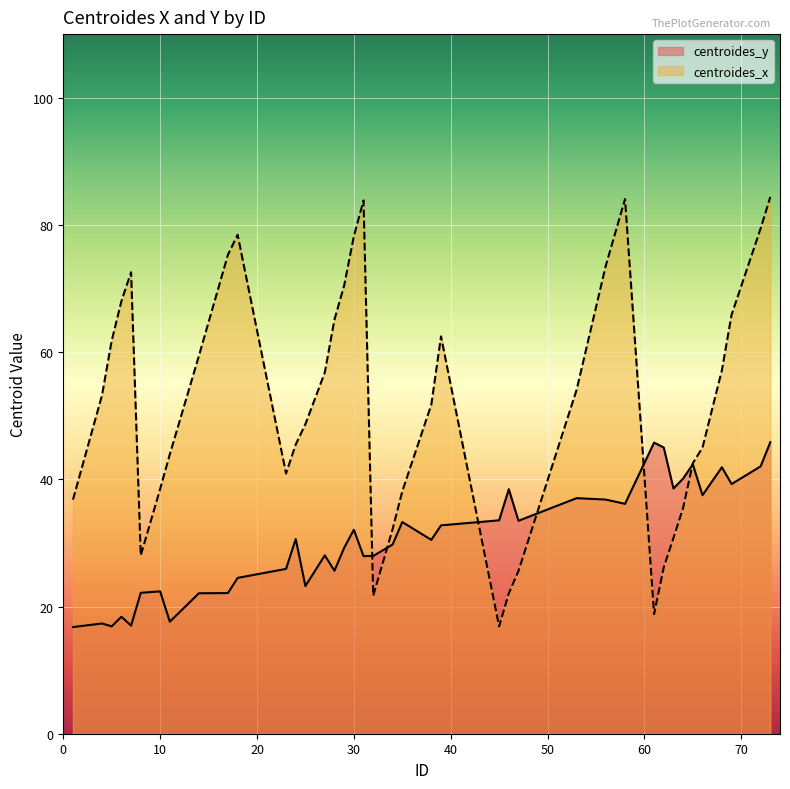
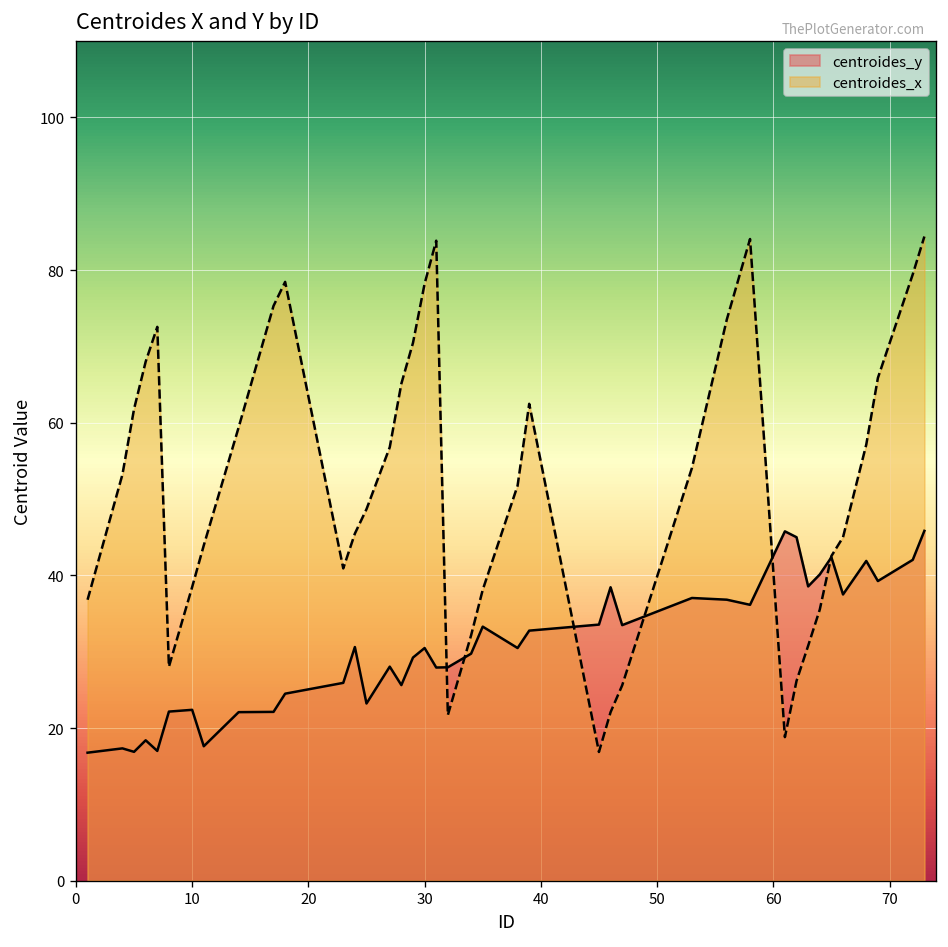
  {
    "centroides_y": {
      "10": 22,
-     "30": 32
+     "30": 30
    },
    "centroides_x": {
      "10": 38,
      "30": 78
    }
  }
